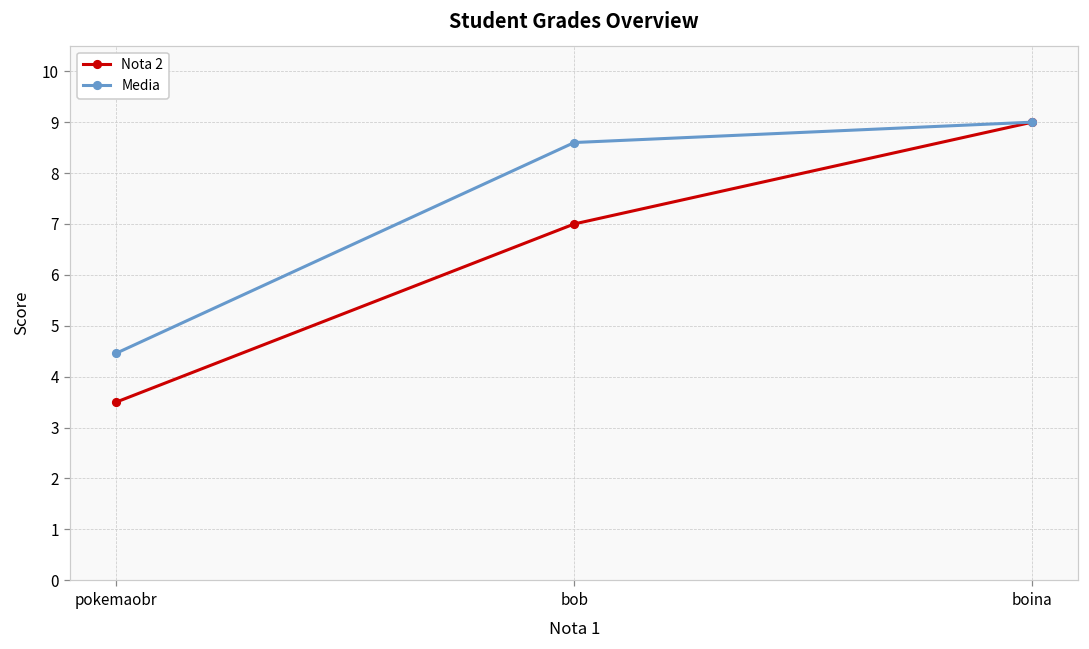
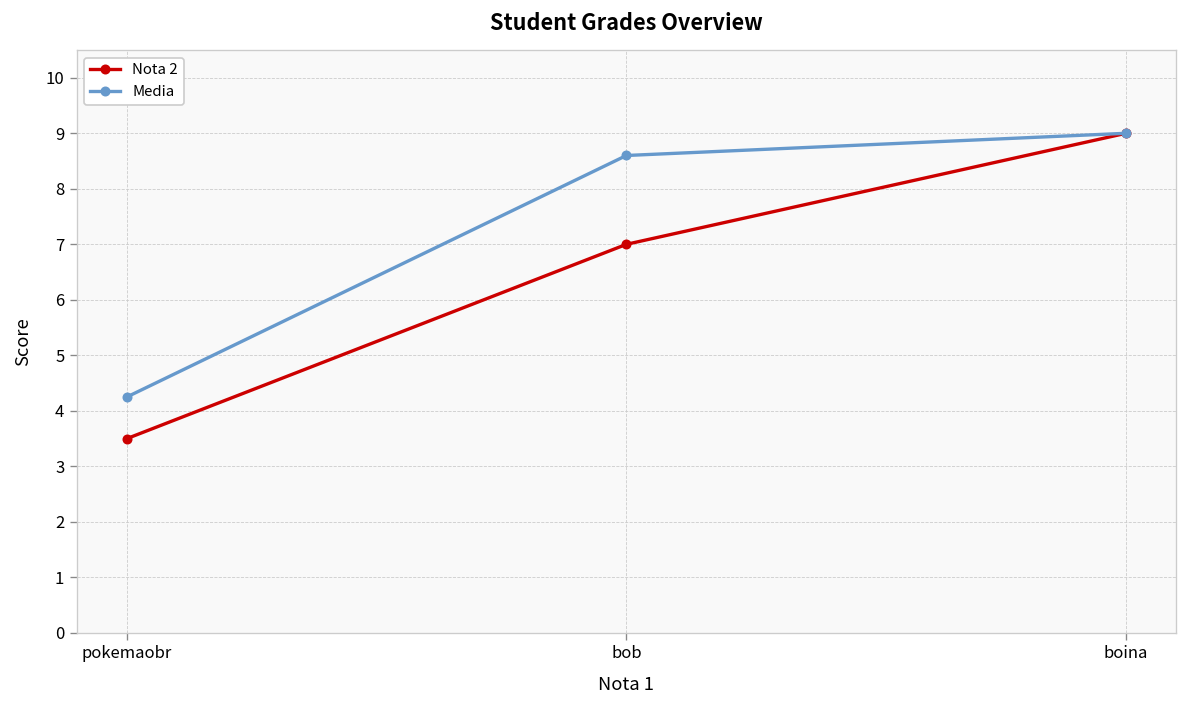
  {
    "Nota 2": {
      "pokemaobr": 3.5,
      "bob": 7.0
    },
    "Media": {
-     "pokemaobr": 4.5,
+     "pokemaobr": 4.3,
      "bob": 8.6
    }
  }
